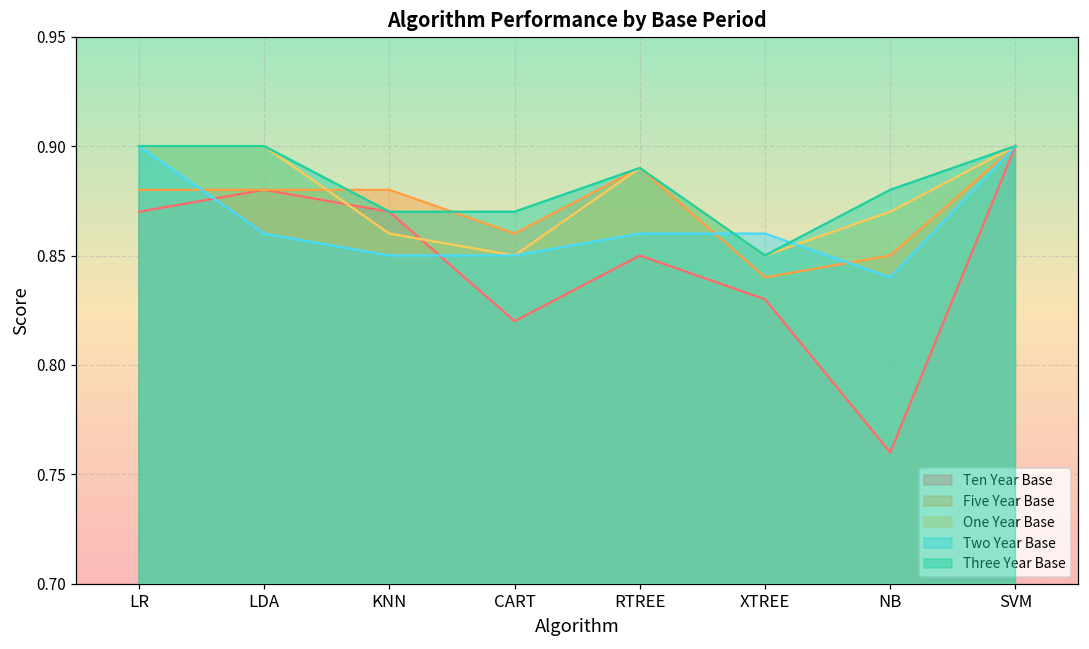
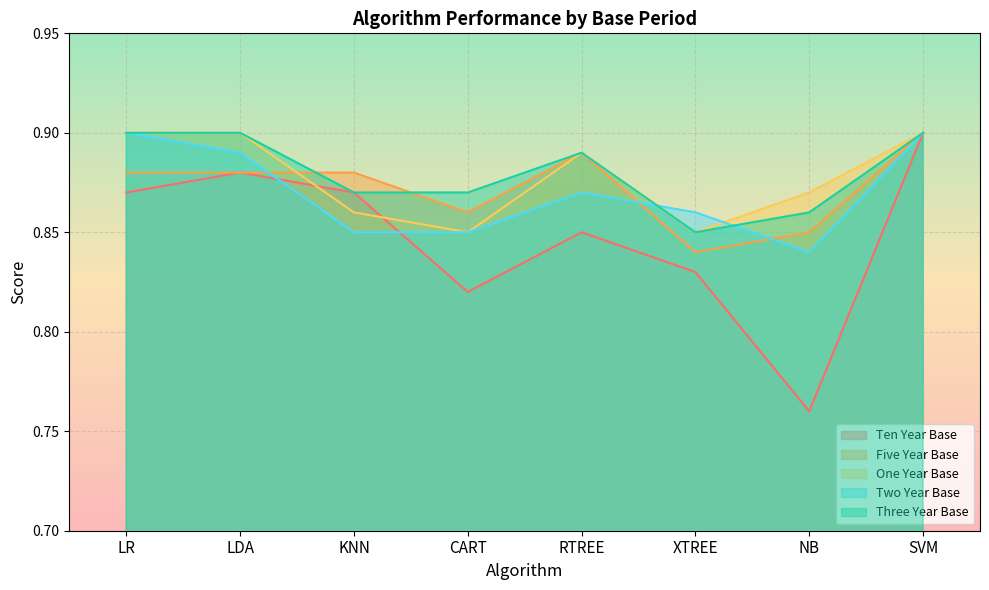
  {
    "Two Year Base": {
-     "LDA": 0.86,
+     "LDA": 0.89,
      "KNN": 0.85,
-     "RTREE": 0.86,
+     "RTREE": 0.87,
      "XTREE": 0.86,
      "NB": 0.84
    },
    "Three Year Base": {
      "CART": 0.87,
-     "NB": 0.88
+     "NB": 0.86
    }
  }
